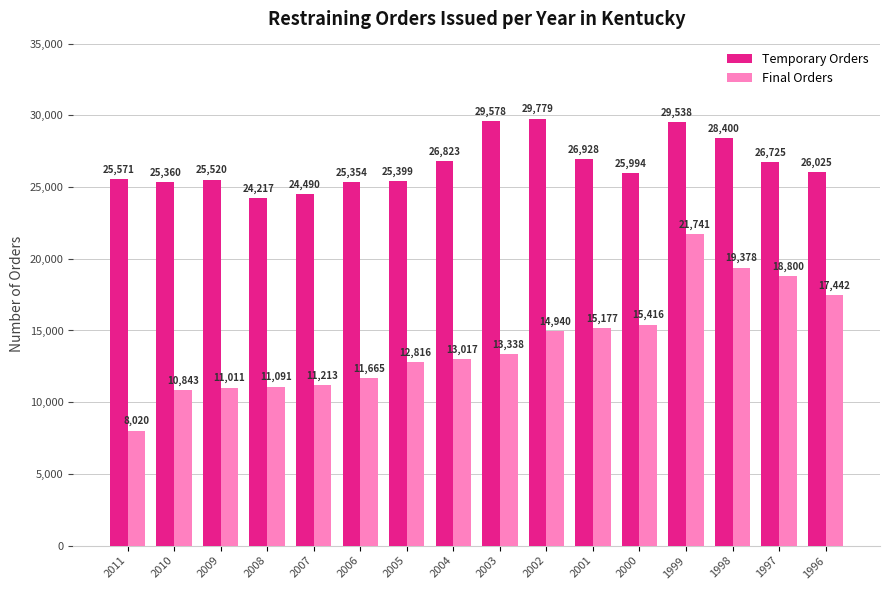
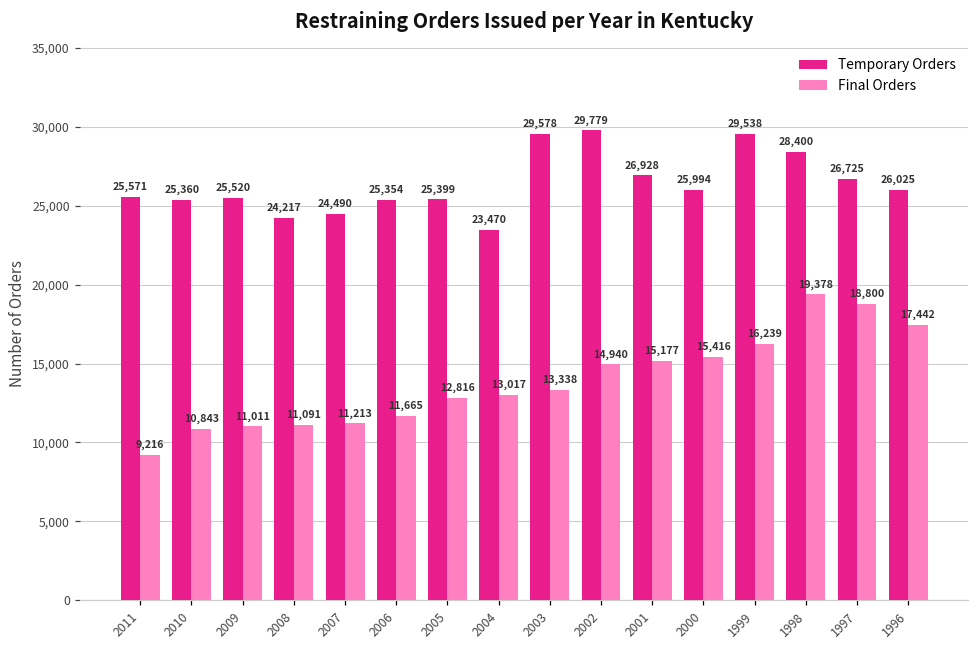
  {
    "Temporary Orders": {
      "2011": "25,571",
      "2010": "25,360",
      "2009": "25,520",
      "2008": "24,217",
      "2007": "24,490",
      "2006": "25,354",
      "2005": "25,399",
-     "2004": "26,823",
+     "2004": "23,470",
      "2003": "29,578",
      "2002": "29,779",
      "2001": "26,928",
      "2000": "25,994",
      "1999": "29,538",
      "1998": "28,400",
      "1997": "26,725",
      "1996": "26,025"
    },
    "Final Orders": {
-     "2011": "8,020",
+     "2011": "9,216",
      "2010": "10,843",
      "2009": "11,011",
      "2008": "11,091",
      "2007": "11,213",
      "2006": "11,665",
      "2005": "12,816",
      "2004": "13,017",
      "2003": "13,338",
      "2002": "14,940",
      "2001": "15,177",
      "2000": "15,416",
-     "1999": "21,741",
+     "1999": "16,239",
      "1998": "19,378",
      "1997": "18,800",
      "1996": "17,442"
    }
  }
